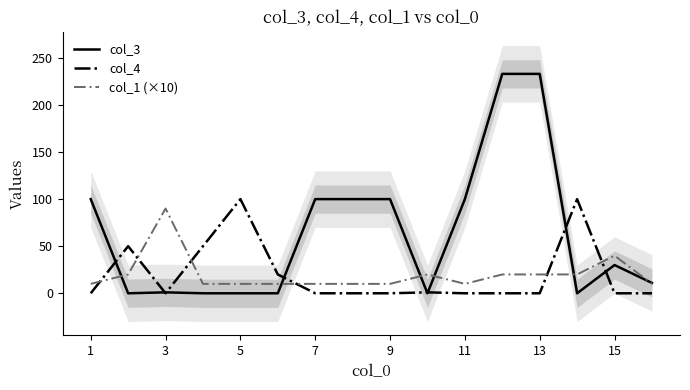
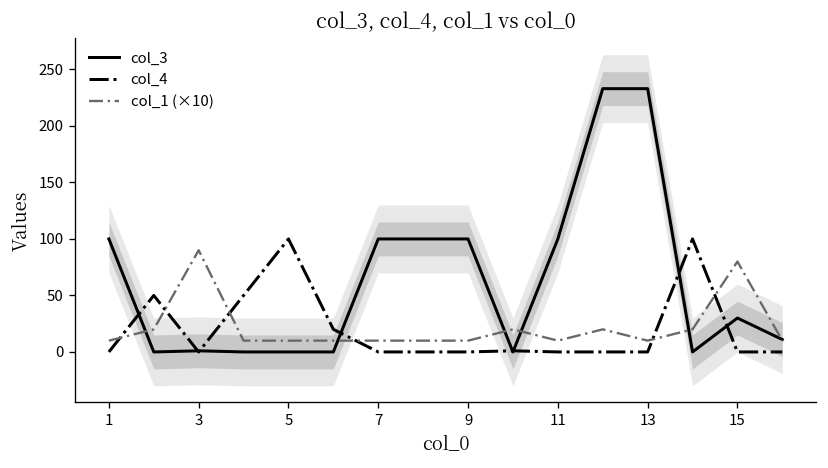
  {
    "col_1 (×10)": {
      "1": 10,
      "3": 90,
      "5": 10,
      "7": 10,
      "9": 10,
      "11": 10,
-     "13": 20,
-     "15": 40
+     "13": 10,
+     "15": 80
    }
  }
